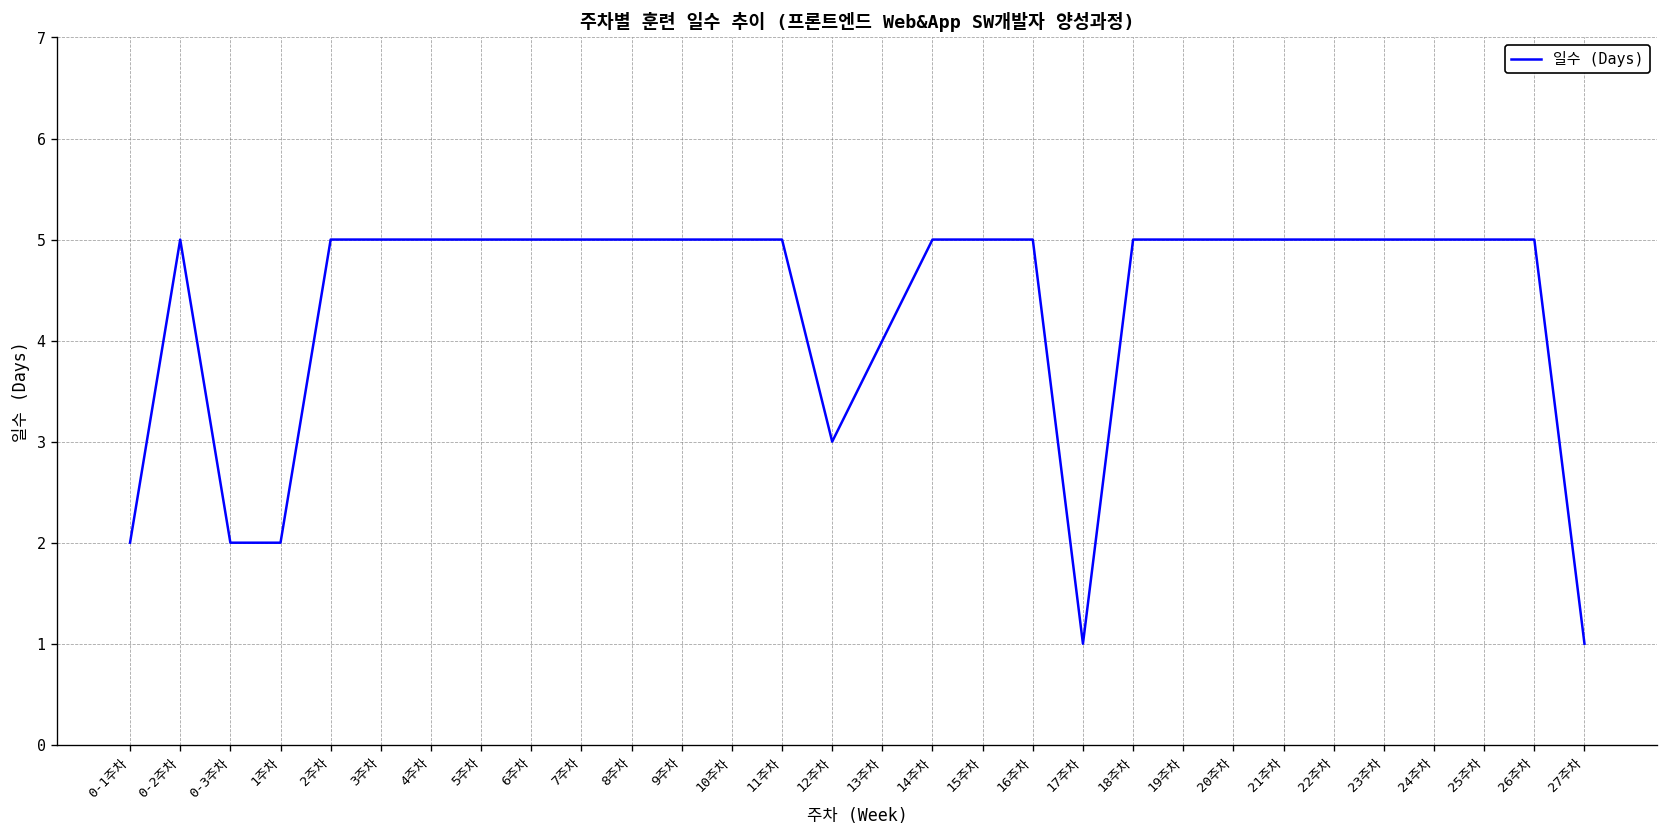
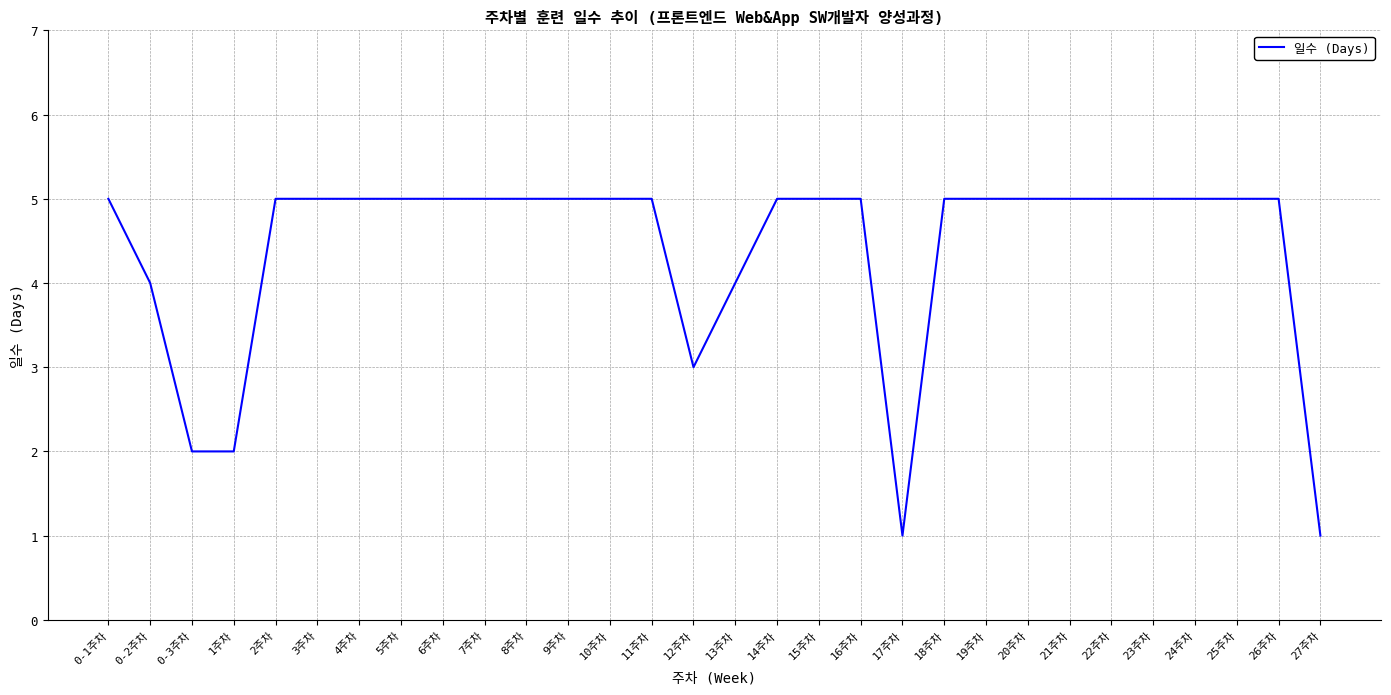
  {
-   "0-1주차": 2,
-   "0-2주차": 5,
+   "0-1주차": 5,
+   "0-2주차": 4,
    "0-3주차": 2,
    "1주차": 2,
    "2주차": 5,
    "3주차": 5,
    "4주차": 5,
    "5주차": 5,
    "6주차": 5,
    "7주차": 5,
    "8주차": 5,
    "9주차": 5,
    "10주차": 5,
    "11주차": 5,
    "12주차": 3,
    "13주차": 4,
    "14주차": 5,
    "15주차": 5,
    "16주차": 5,
    "17주차": 1,
    "18주차": 5,
    "19주차": 5,
    "20주차": 5,
    "21주차": 5,
    "22주차": 5,
    "23주차": 5,
    "24주차": 5,
    "25주차": 5,
    "26주차": 5,
    "27주차": 1
  }
